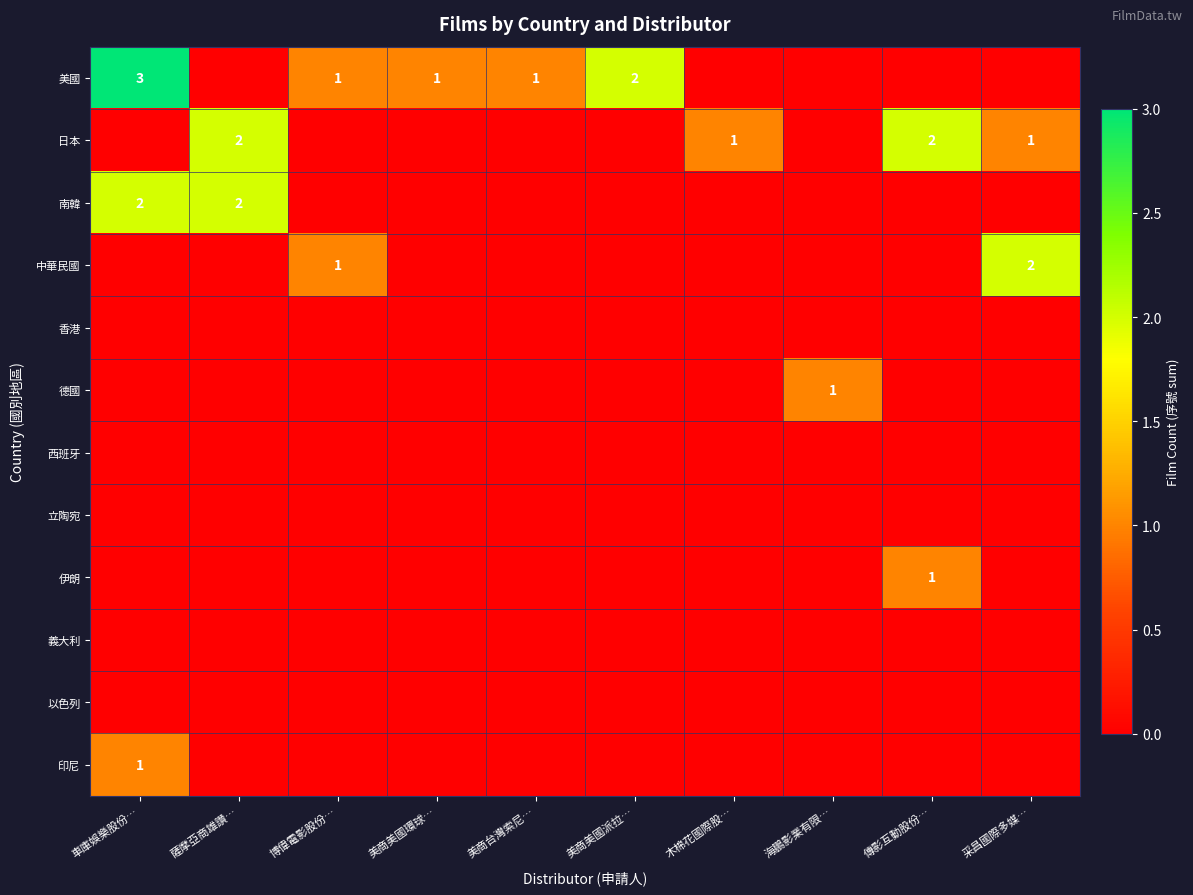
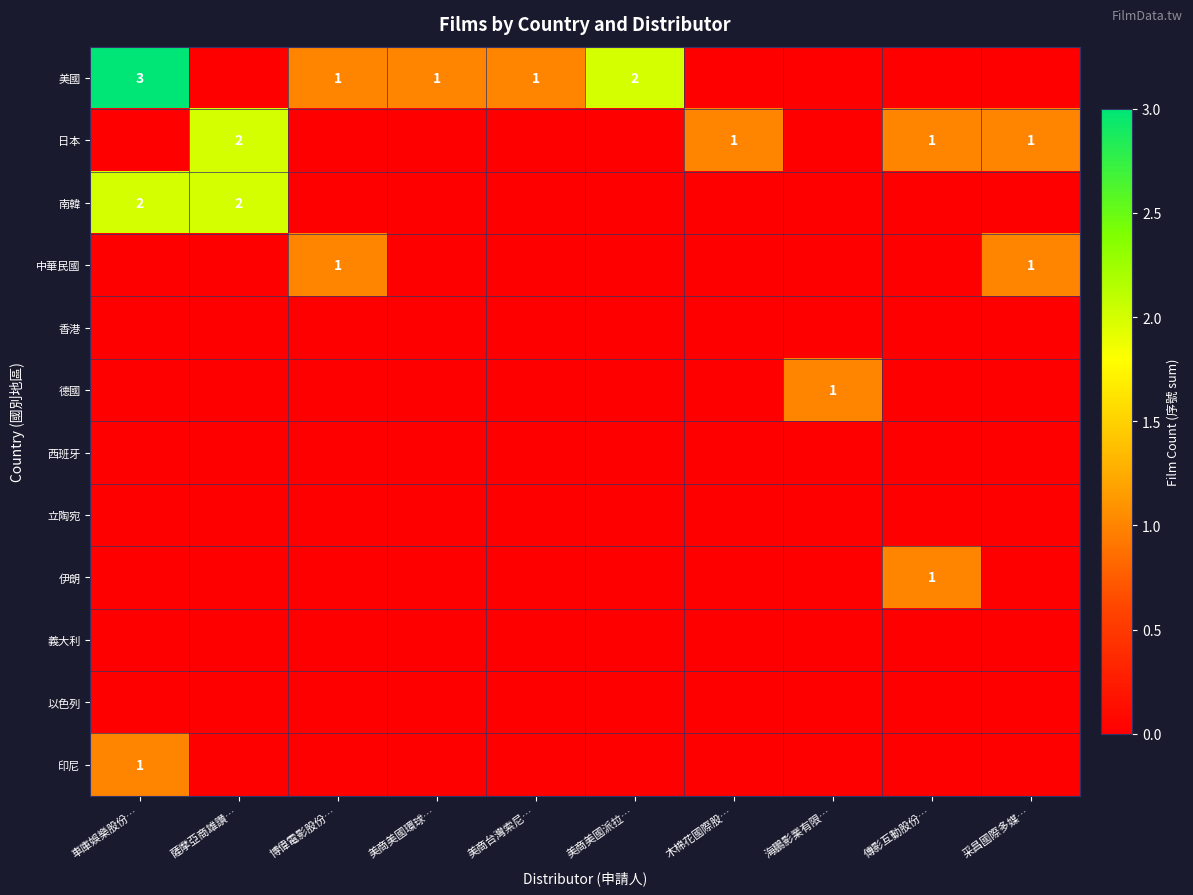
  {
    "美國": {
      "車庫娛樂股份…": 3,
      "博偉電影股份…": 1,
      "美商美國環球…": 1,
      "美商台灣索尼…": 1,
      "美商美國派拉…": 2
    },
    "日本": {
      "薩摩亞商雄讚…": 2,
      "木棉花國際股…": 1,
-     "傳影互動股份…": 2,
+     "傳影互動股份…": 1,
      "采昌國際多媒…": 1
    },
    "南韓": {
      "車庫娛樂股份…": 2,
      "薩摩亞商雄讚…": 2
    },
    "中華民國": {
      "博偉電影股份…": 1,
-     "采昌國際多媒…": 2
+     "采昌國際多媒…": 1
    },
    "德國": {
      "海鵬影業有限…": 1
    },
    "伊朗": {
      "傳影互動股份…": 1
    },
    "印尼": {
      "車庫娛樂股份…": 1
    }
  }
